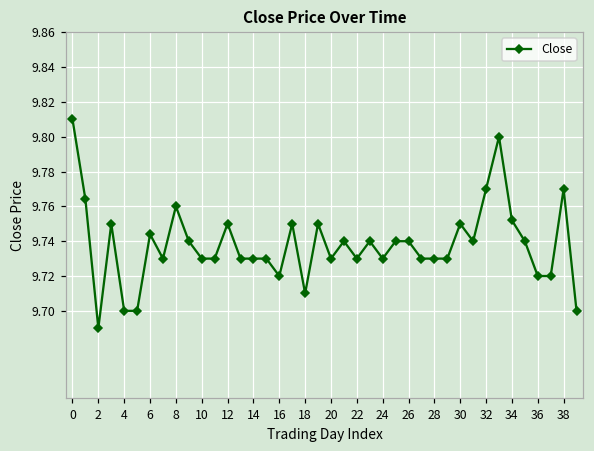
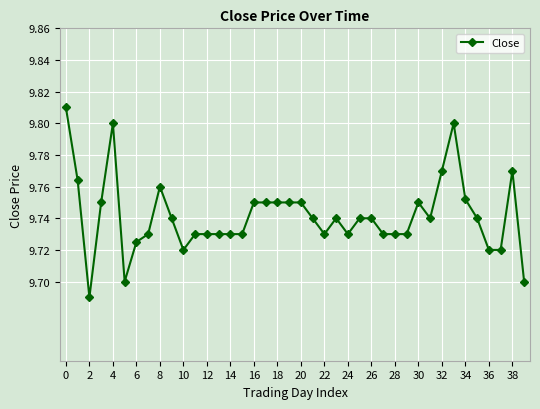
  {
    "0": 9.810,
    "2": 9.690,
-   "4": 9.7,
-   "6": 9.744,
+   "4": 9.8,
+   "6": 9.725,
    "8": 9.760,
-   "10": 9.73,
-   "12": 9.75,
+   "10": 9.72,
+   "12": 9.73,
    "14": 9.730,
-   "16": 9.72,
-   "18": 9.71,
-   "20": 9.73,
+   "16": 9.75,
+   "18": 9.75,
+   "20": 9.75,
    "22": 9.730,
    "24": 9.730,
    "26": 9.740,
    "28": 9.730,
    "30": 9.750,
    "32": 9.770,
    "34": 9.752,
    "36": 9.720,
    "38": 9.770
  }
